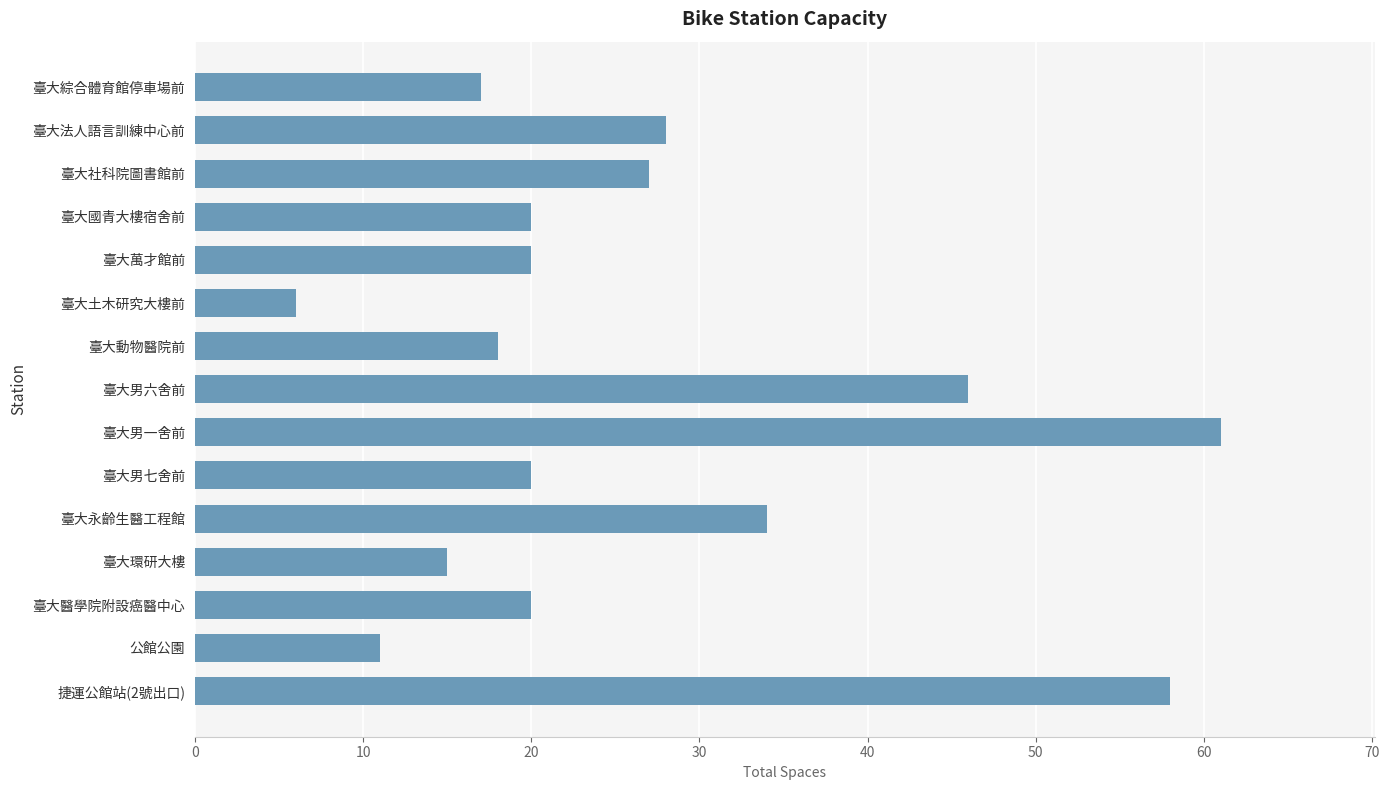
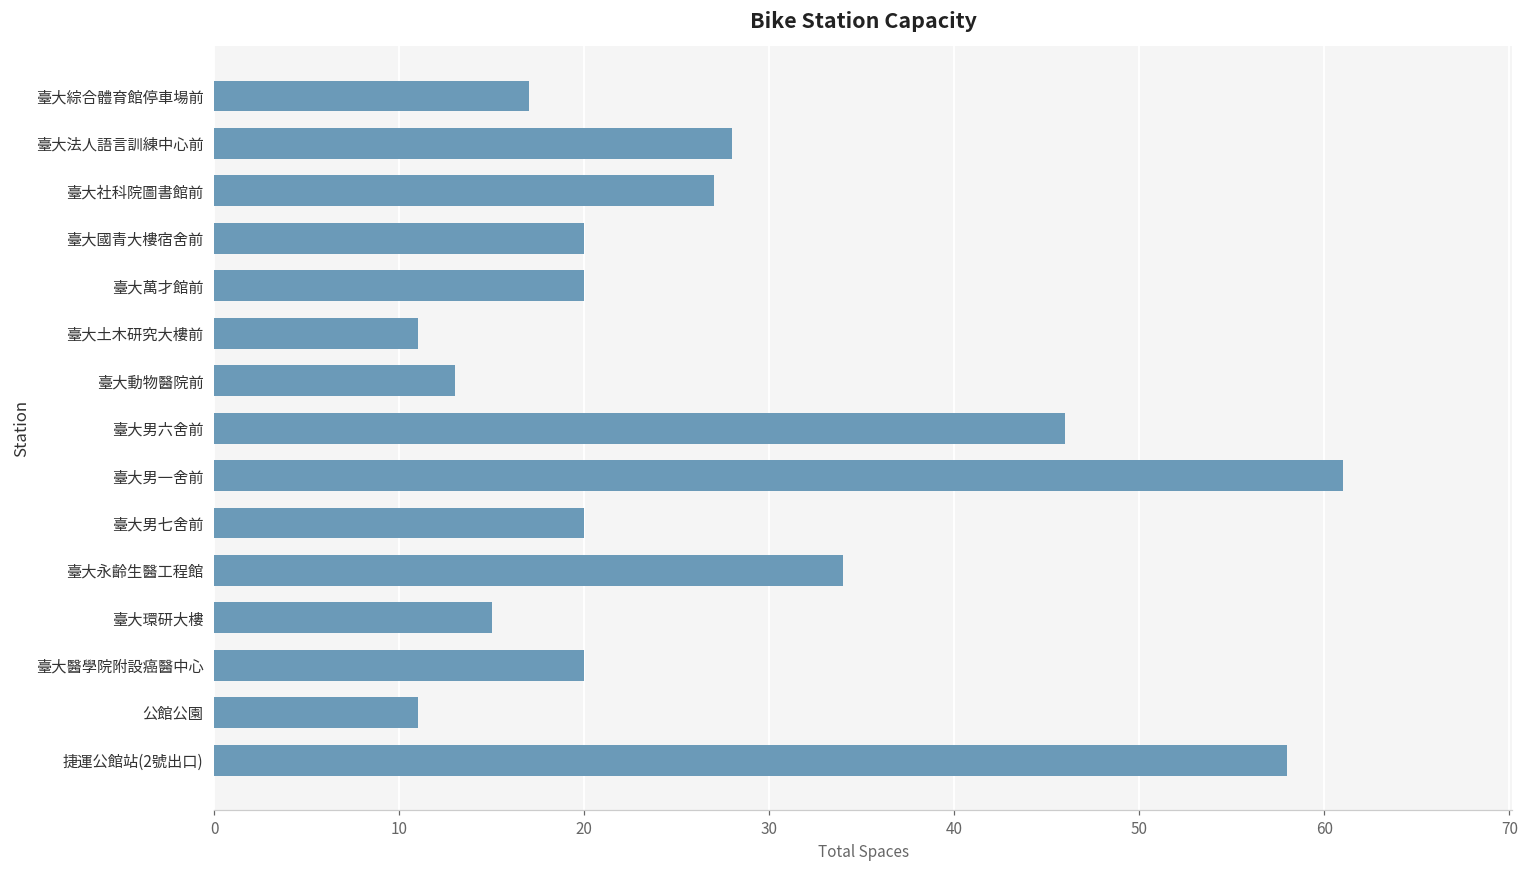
  {
    "臺大綜合體育館停車場前": 17,
    "臺大法人語言訓練中心前": 28,
    "臺大社科院圖書館前": 27,
    "臺大國青大樓宿舍前": 20,
    "臺大萬才館前": 20,
-   "臺大土木研究大樓前": 6,
-   "臺大動物醫院前": 18,
+   "臺大土木研究大樓前": 11,
+   "臺大動物醫院前": 13,
    "臺大男六舍前": 46,
    "臺大男一舍前": 61,
    "臺大男七舍前": 20,
    "臺大永齡生醫工程館": 34,
    "臺大環研大樓": 15,
    "臺大醫學院附設癌醫中心": 20,
    "公館公園": 11,
    "捷運公館站(2號出口)": 58
  }
